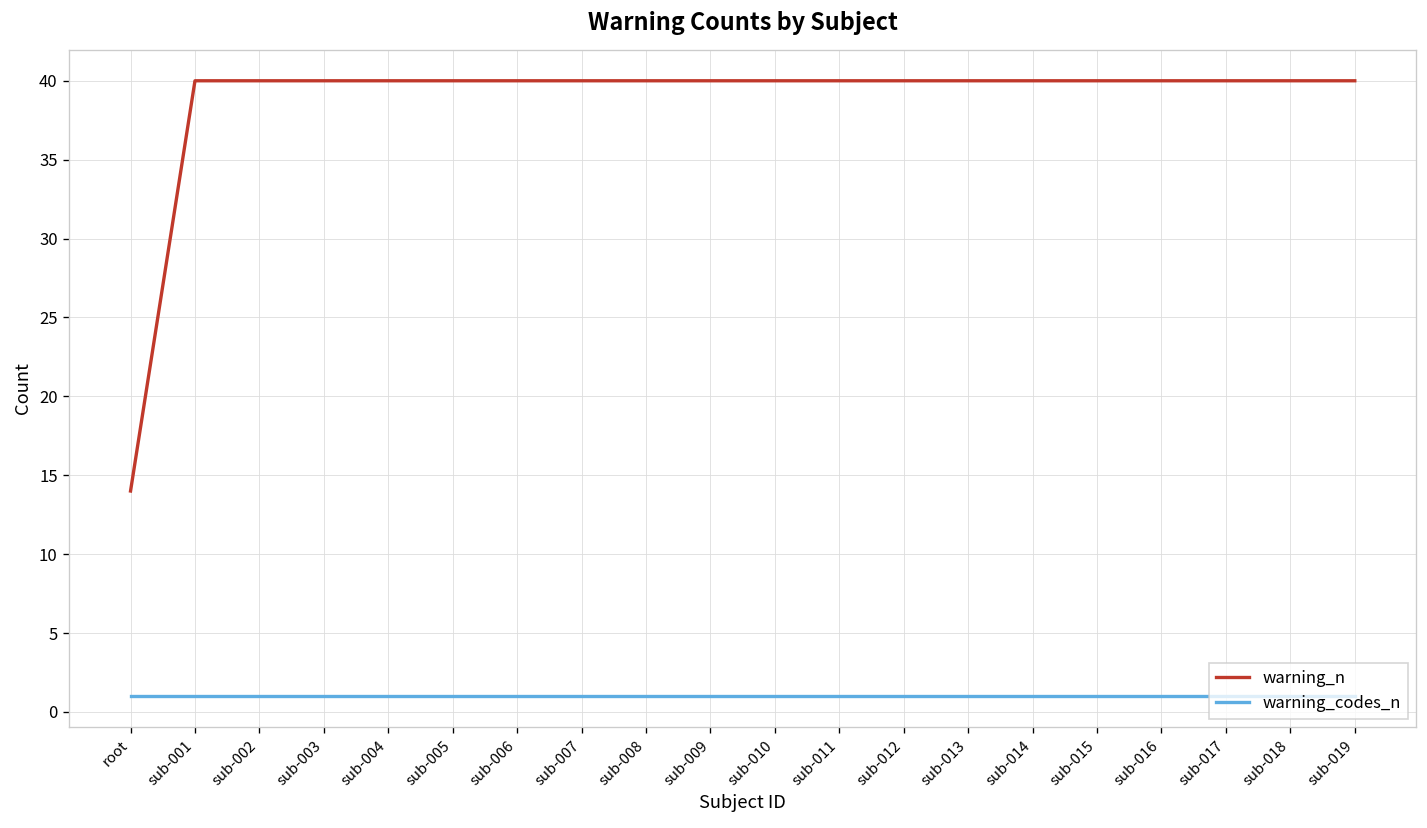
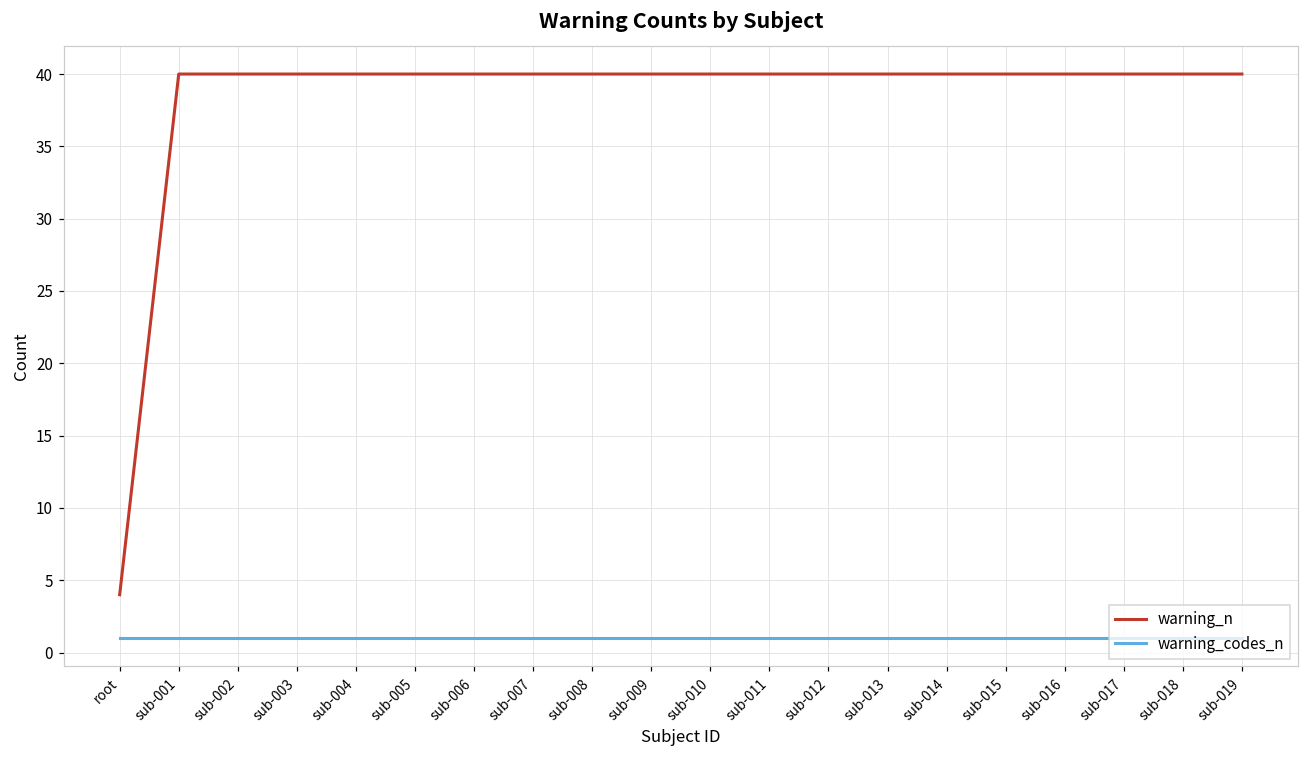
  {
    "warning_n": {
-     "root": 14,
+     "root": 4,
      "sub-001": 40,
      "sub-002": 40,
      "sub-003": 40,
      "sub-004": 40,
      "sub-005": 40,
      "sub-006": 40,
      "sub-007": 40,
      "sub-008": 40,
      "sub-009": 40,
      "sub-010": 40,
      "sub-011": 40,
      "sub-012": 40,
      "sub-013": 40,
      "sub-014": 40,
      "sub-015": 40,
      "sub-016": 40,
      "sub-017": 40,
      "sub-018": 40,
      "sub-019": 40
    },
    "warning_codes_n": {
      "root": 1,
      "sub-001": 1,
      "sub-002": 1,
      "sub-003": 1,
      "sub-004": 1,
      "sub-005": 1,
      "sub-006": 1,
      "sub-007": 1,
      "sub-008": 1,
      "sub-009": 1,
      "sub-010": 1,
      "sub-011": 1,
      "sub-012": 1,
      "sub-013": 1,
      "sub-014": 1,
      "sub-015": 1,
      "sub-016": 1
    }
  }
